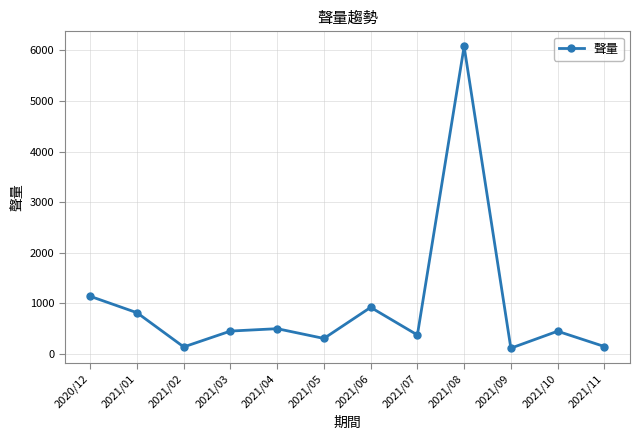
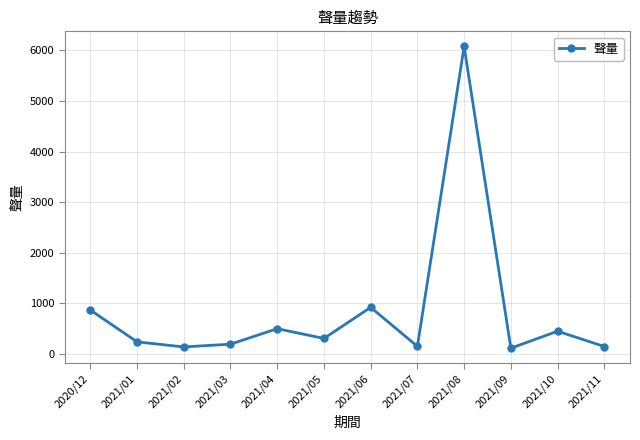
  {
-   "2020/12": 1100,
-   "2021/01": 800,
+   "2020/12": 900,
+   "2021/01": 200,
    "2021/02": 100,
-   "2021/03": 500,
+   "2021/03": 200,
    "2021/04": 500,
    "2021/05": 300,
    "2021/06": 900,
-   "2021/07": 400,
+   "2021/07": 200,
    "2021/08": 6100,
    "2021/09": 100,
    "2021/10": 500,
    "2021/11": 100
  }
